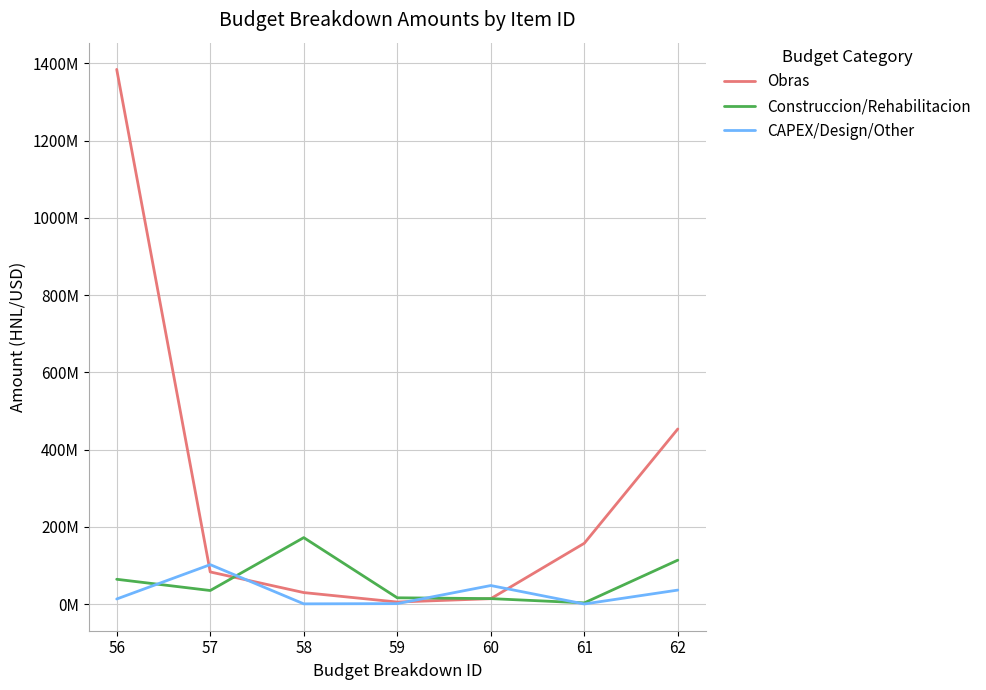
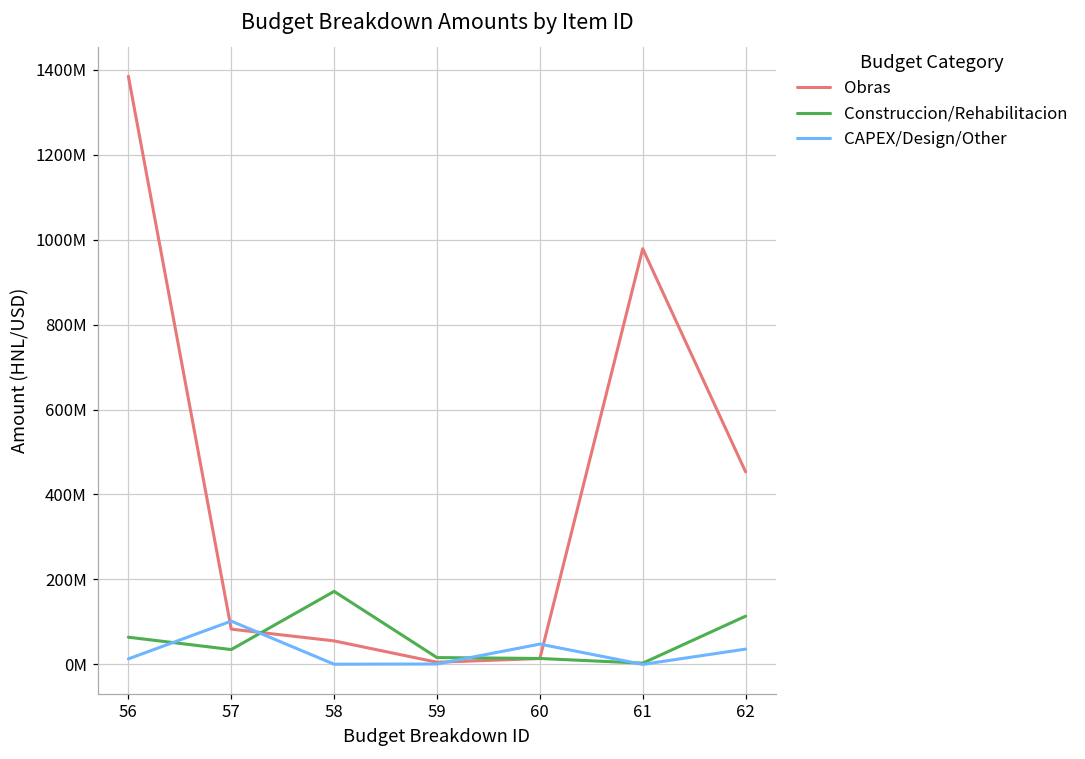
  {
    "Obras": {
      "56": 1380000000,
      "57": 80000000,
-     "58": 30000000,
-     "61": 160000000,
+     "58": 60000000,
+     "61": 980000000,
      "62": 450000000
    },
    "Construccion/Rehabilitacion": {
      "56": 60000000,
      "57": 30000000,
      "58": 170000000,
      "59": 20000000,
      "62": 110000000
    },
    "CAPEX/Design/Other": {
      "56": 10000000,
      "57": 100000000,
      "58": 0,
      "60": 50000000,
      "62": 40000000
    }
  }
